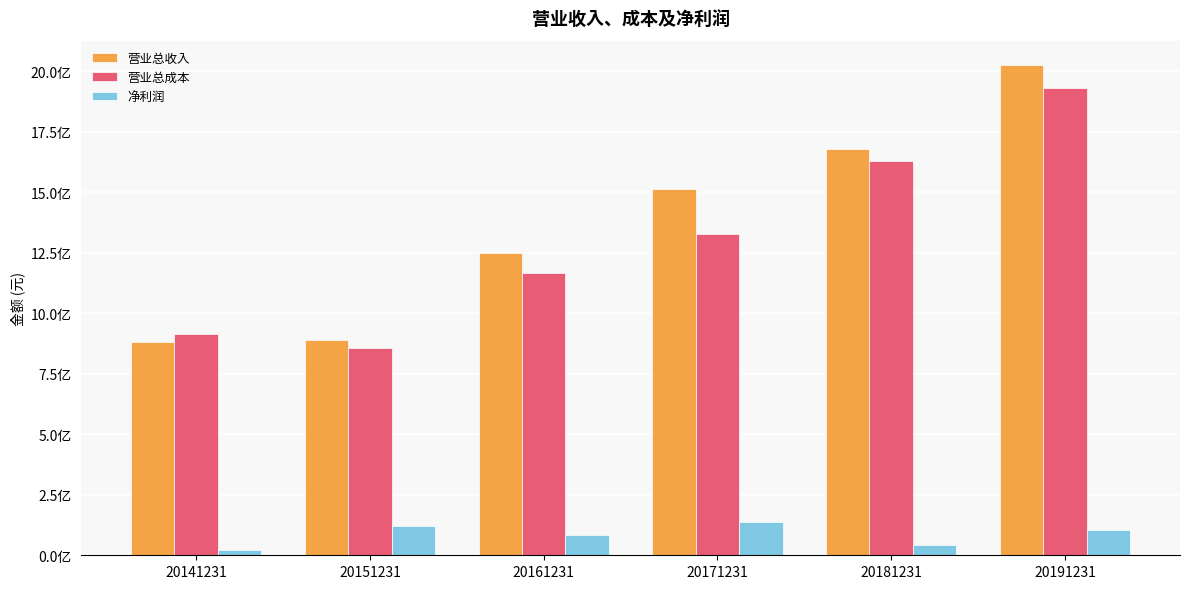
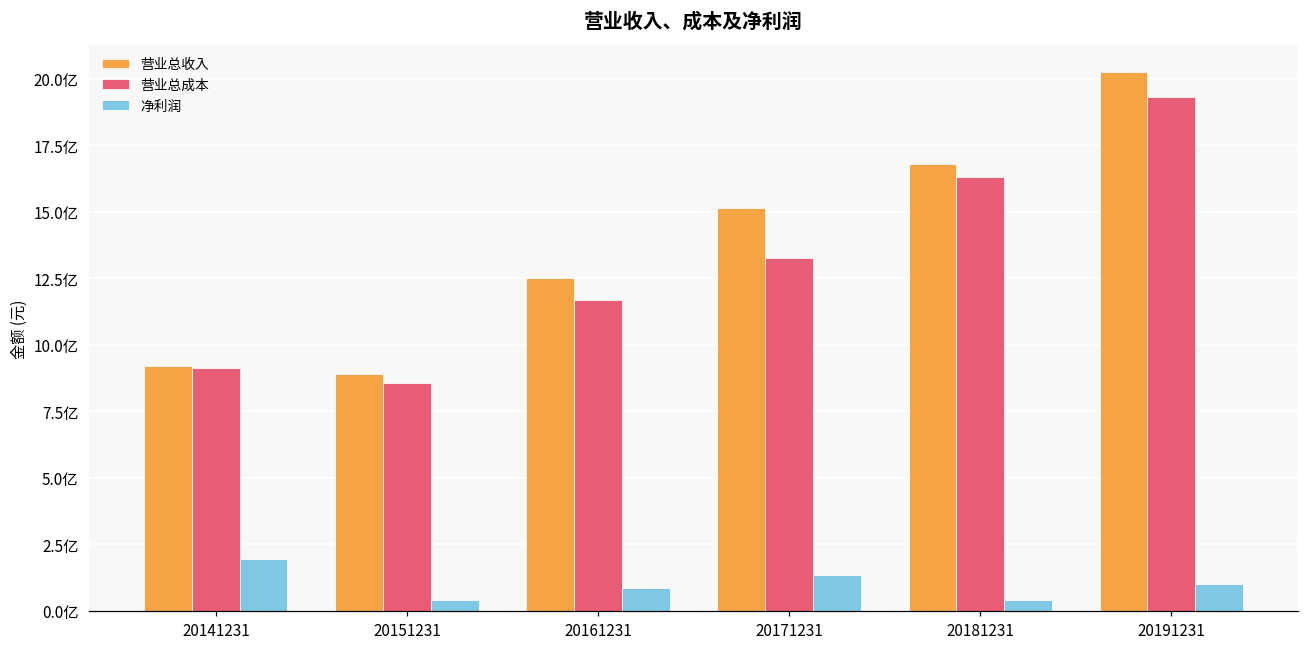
  {
    "营业总收入": {
-     "20141231": "8.8亿",
+     "20141231": "9.2亿",
      "20151231": "8.9亿",
      "20161231": "12.5亿",
      "20171231": "15.1亿",
      "20181231": "16.8亿",
      "20191231": "20.3亿"
    },
    "营业总成本": {
      "20141231": "9.1亿",
      "20151231": "8.6亿",
      "20161231": "11.7亿",
      "20171231": "13.3亿",
      "20181231": "16.3亿",
      "20191231": "19.3亿"
    },
    "净利润": {
-     "20141231": "0.2亿",
-     "20151231": "1.2亿",
+     "20141231": "1.9亿",
+     "20151231": "0.4亿",
      "20161231": "0.8亿",
      "20171231": "1.4亿",
      "20181231": "0.4亿",
      "20191231": "1.0亿"
    }
  }
